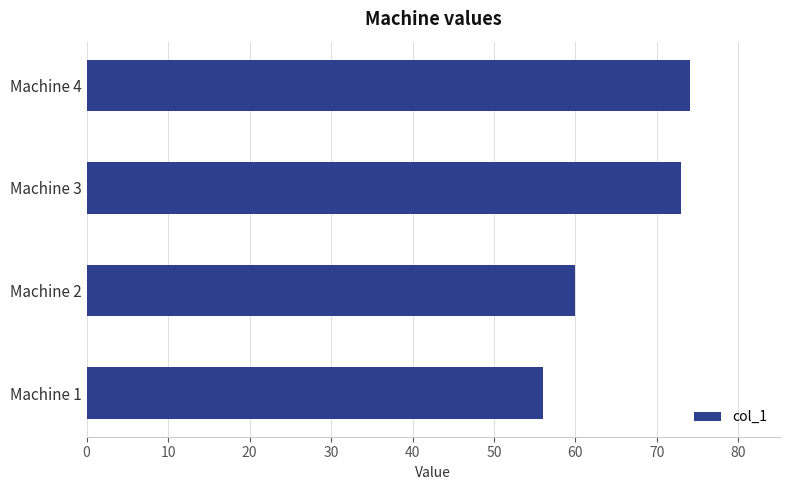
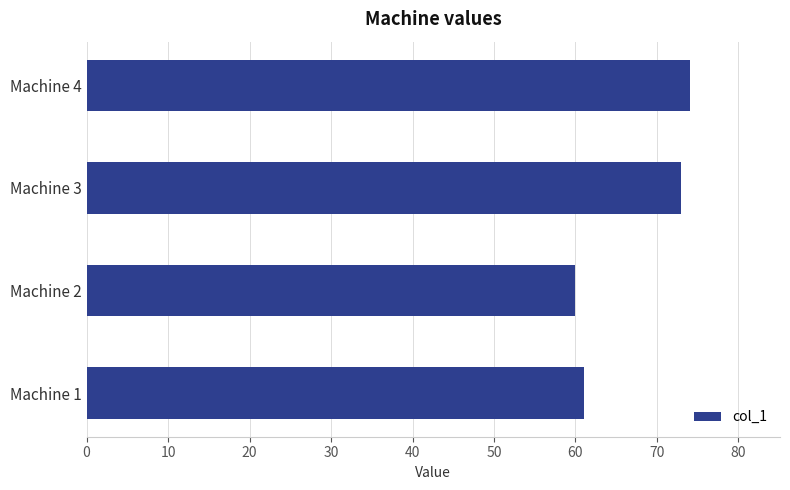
  {
    "Machine 4": 74,
    "Machine 3": 73,
    "Machine 2": 60,
-   "Machine 1": 56
+   "Machine 1": 61
  }
